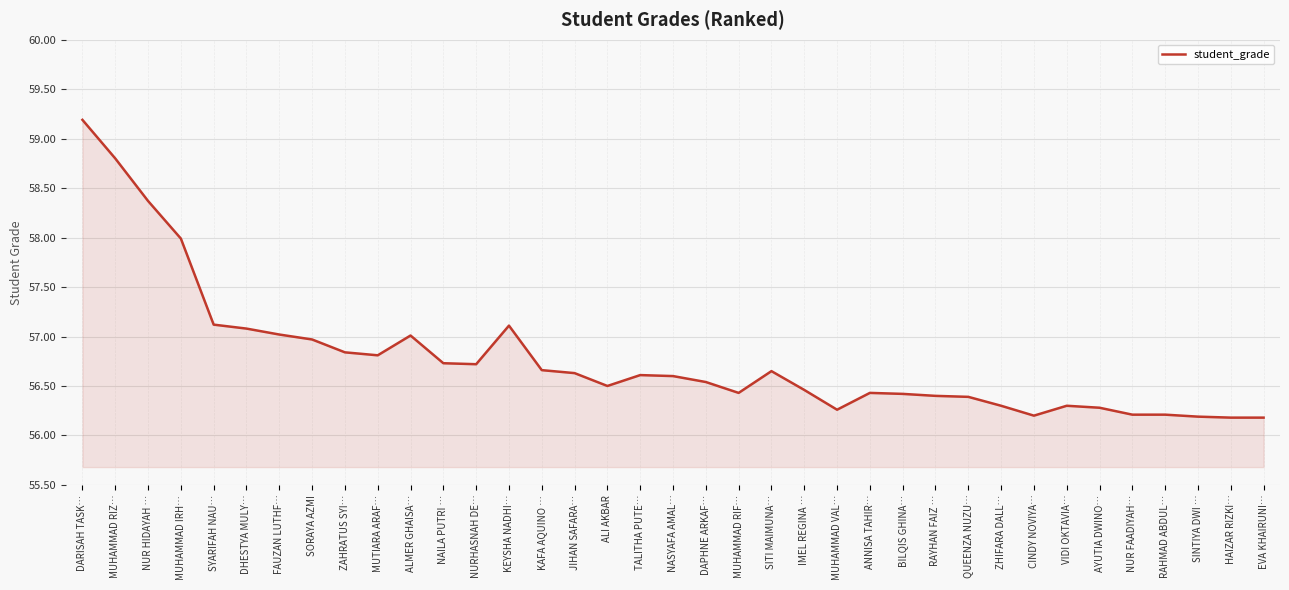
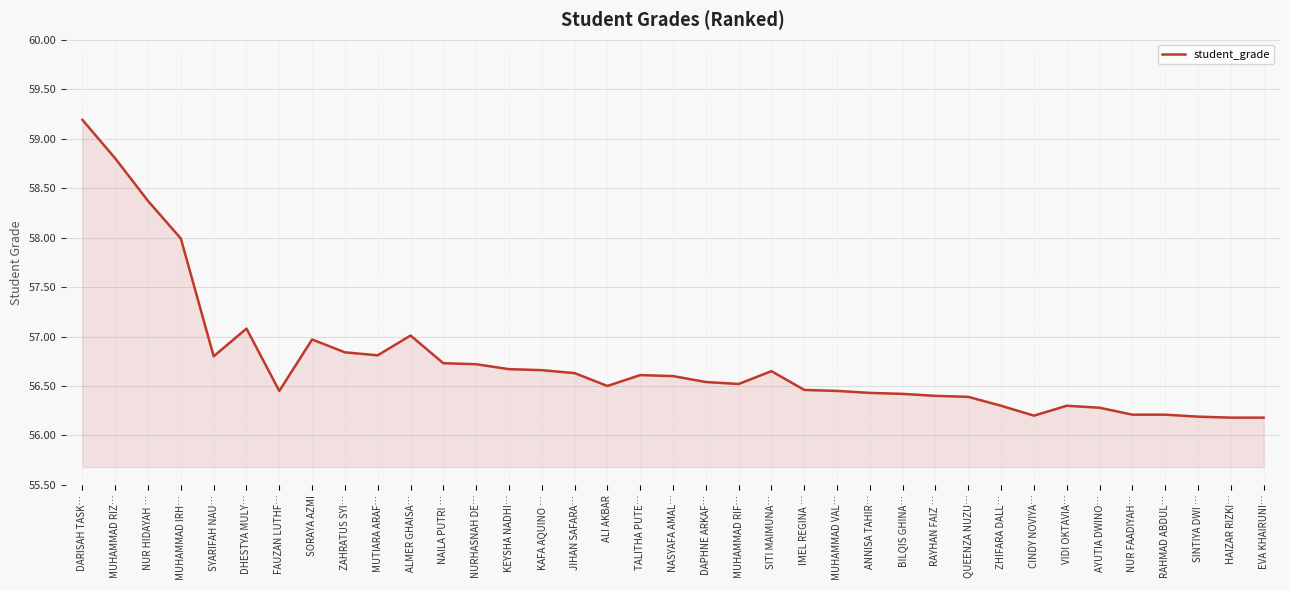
  {
    "DARISAH TASK…": 59.2,
    "MUHAMMAD RIZ…": 58.8,
    "NUR HIDAYAH …": 58.4,
    "MUHAMMAD IRH…": 58.0,
-   "SYARIFAH NAU…": 57.1,
+   "SYARIFAH NAU…": 56.8,
    "DHESTYA MULY…": 57.1,
-   "FAUZAN LUTHF…": 57.0,
+   "FAUZAN LUTHF…": 56.5,
    "SORAYA AZMI": 57.0,
    "ZAHRATUS SYI…": 56.8,
    "MUTIARA ARAF…": 56.8,
    "ALMER GHAISA…": 57.0,
    "NAILA PUTRI …": 56.7,
    "NURHASNAH DE…": 56.7,
-   "KEYSHA NADHI…": 57.1,
+   "KEYSHA NADHI…": 56.7,
    "KAFA AQUINO …": 56.7,
    "JIHAN SAFARA…": 56.6,
    "ALI AKBAR": 56.5,
    "TALITHA PUTE…": 56.6,
    "NASYAFA AMAL…": 56.6,
    "DAPHNE ARKAF…": 56.5,
-   "MUHAMMAD RIF…": 56.4,
+   "MUHAMMAD RIF…": 56.5,
    "SITI MAIMUNA…": 56.7,
    "IMEL REGINA …": 56.5,
-   "MUHAMMAD VAL…": 56.3,
+   "MUHAMMAD VAL…": 56.5,
    "ANNISA TAHIR…": 56.4,
    "BILQIS GHINA…": 56.4,
    "RAYHAN FAIZ …": 56.4,
    "QUEENZA NUZU…": 56.4,
    "ZHIFARA DALL…": 56.3,
    "CINDY NOVIYA…": 56.2,
    "VIDI OKTAVIA…": 56.3,
    "AYUTIA DWINO…": 56.3,
    "NUR FAADIYAH…": 56.2,
    "RAHMAD ABDUL…": 56.2,
    "SINTIYA DWI …": 56.2,
    "HAIZAR RIZKI…": 56.2,
    "EVA KHAIRUNI…": 56.2
  }
